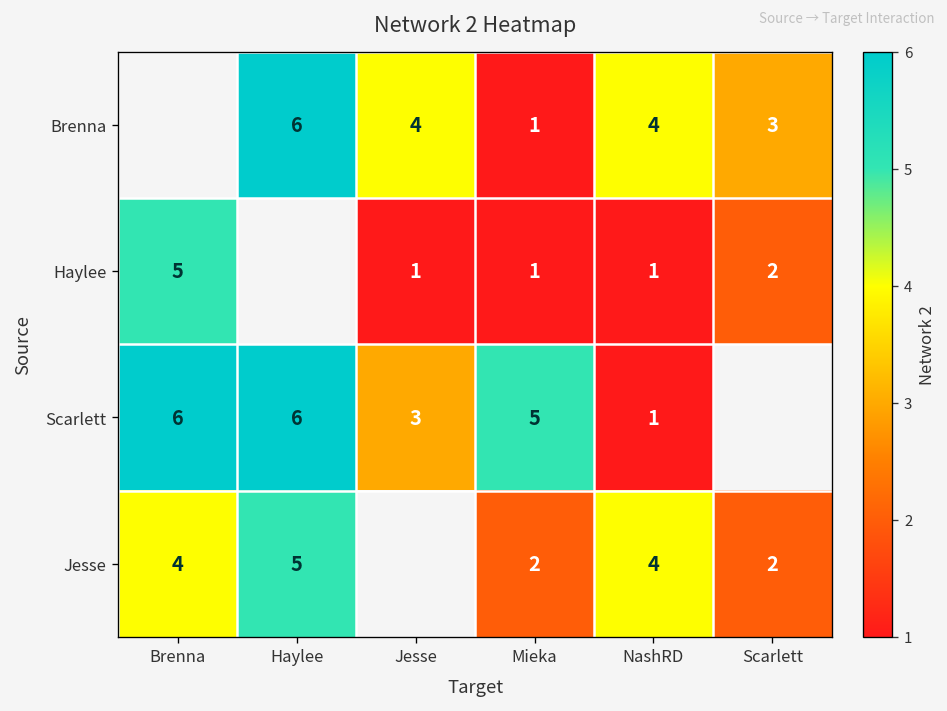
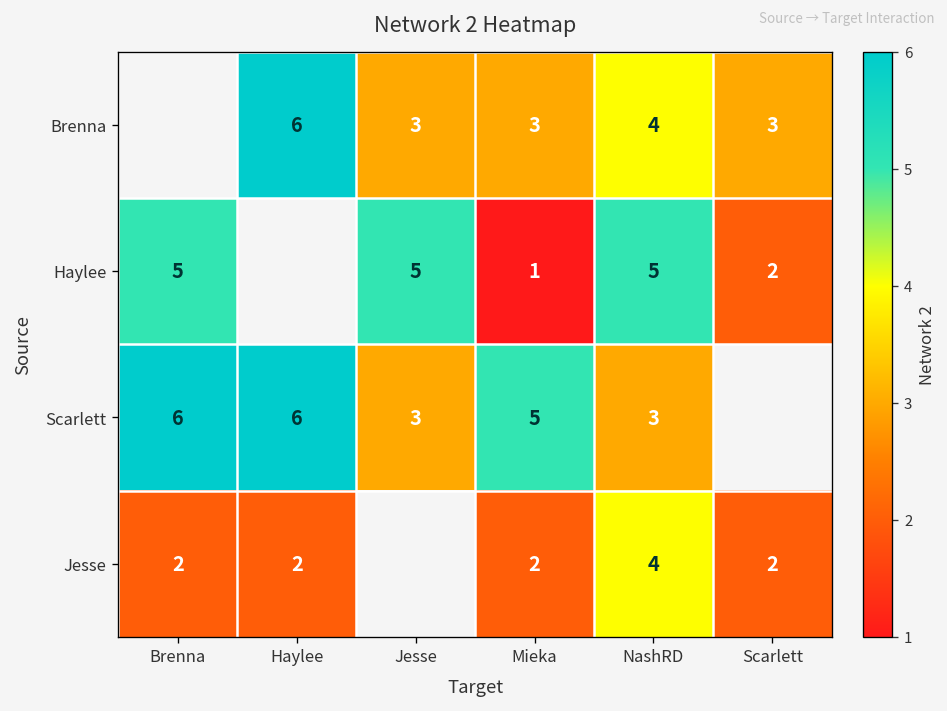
  {
    "Brenna": {
      "Haylee": 6,
-     "Jesse": 4,
-     "Mieka": 1,
+     "Jesse": 3,
+     "Mieka": 3,
      "NashRD": 4,
      "Scarlett": 3
    },
    "Haylee": {
      "Brenna": 5,
-     "Jesse": 1,
+     "Jesse": 5,
      "Mieka": 1,
-     "NashRD": 1,
+     "NashRD": 5,
      "Scarlett": 2
    },
    "Scarlett": {
      "Brenna": 6,
      "Haylee": 6,
      "Jesse": 3,
      "Mieka": 5,
-     "NashRD": 1
+     "NashRD": 3
    },
    "Jesse": {
-     "Brenna": 4,
-     "Haylee": 5,
+     "Brenna": 2,
+     "Haylee": 2,
      "Mieka": 2,
      "NashRD": 4,
      "Scarlett": 2
    }
  }
